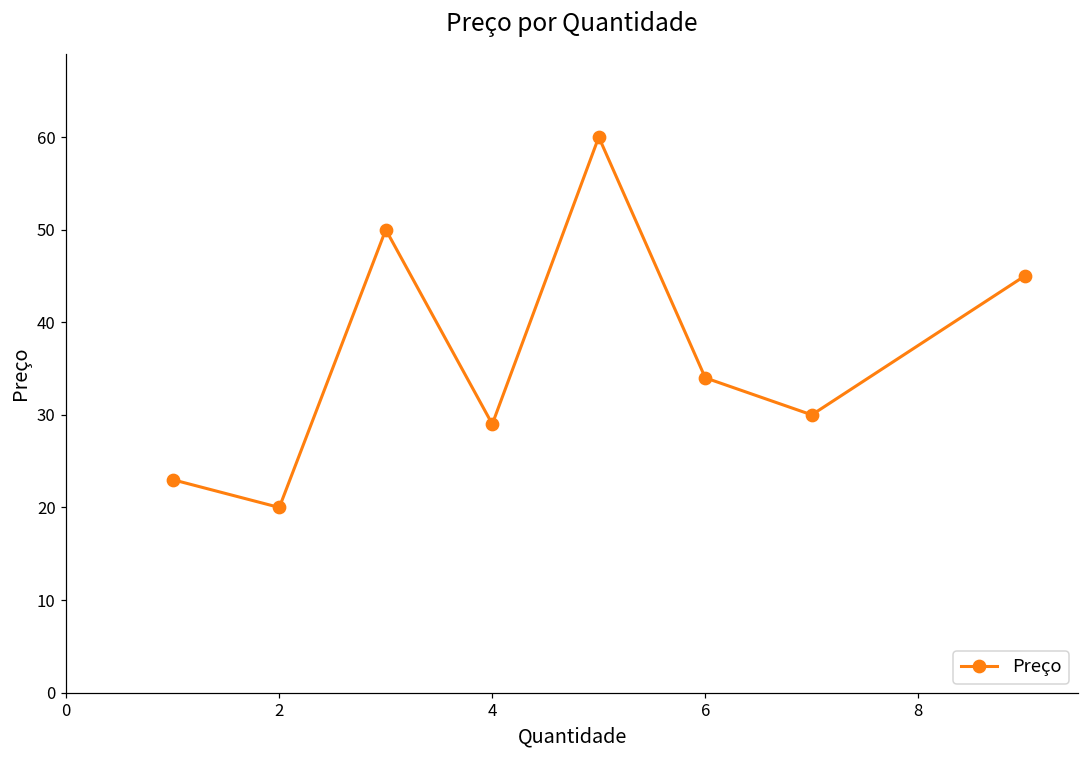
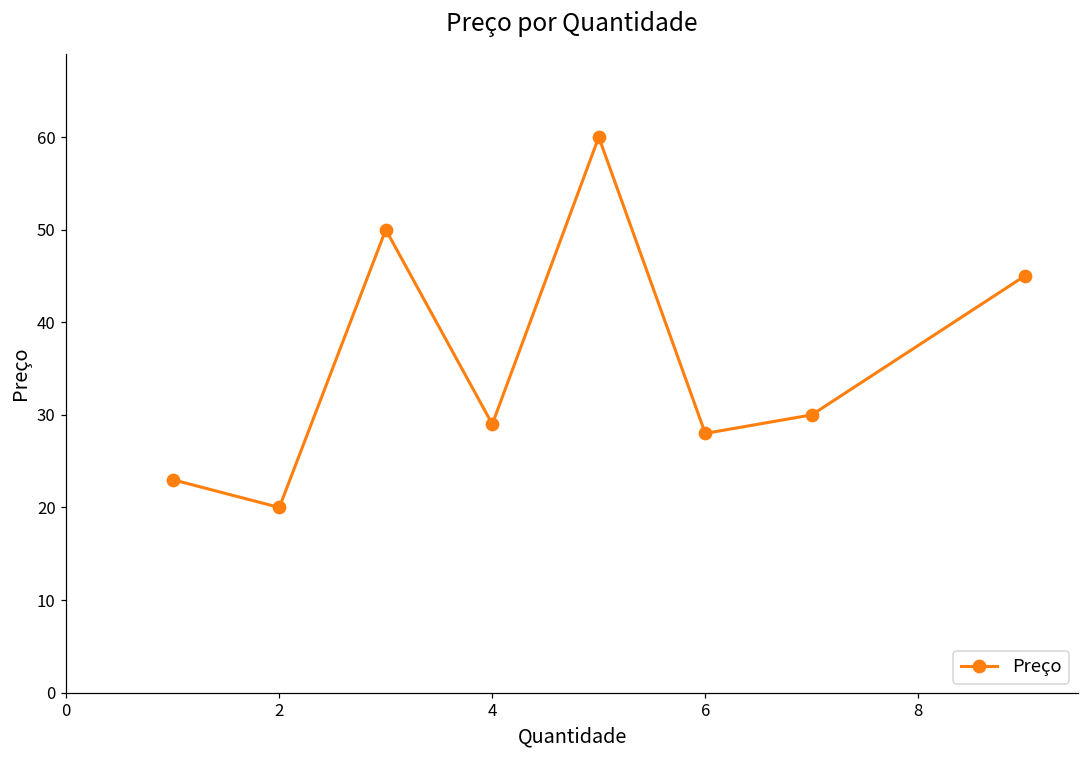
  {
    "2": 20,
    "4": 29,
-   "6": 34
+   "6": 28
  }
